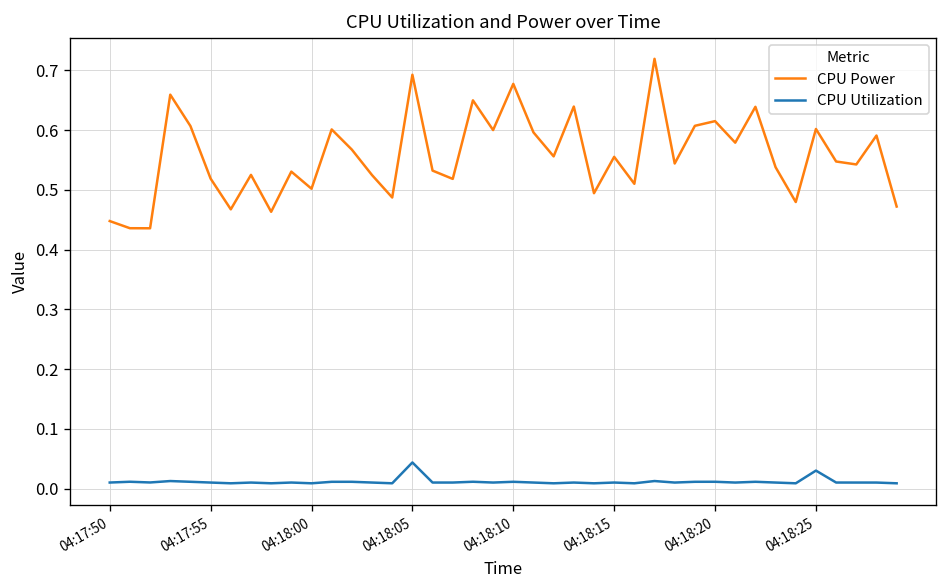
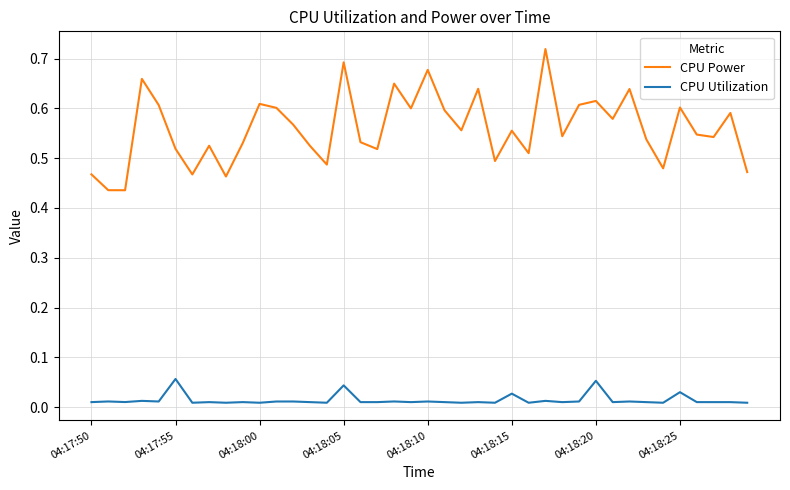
  {
    "CPU Power": {
-     "04:17:50": 0.45,
+     "04:17:50": 0.47,
      "04:17:55": 0.52,
-     "04:18:00": 0.50,
+     "04:18:00": 0.61,
      "04:18:05": 0.69,
      "04:18:10": 0.68,
      "04:18:15": 0.56,
      "04:18:20": 0.62,
      "04:18:25": 0.60
    },
    "CPU Utilization": {
      "04:17:50": 0.01,
-     "04:17:55": 0.01,
+     "04:17:55": 0.06,
      "04:18:00": 0.01,
      "04:18:05": 0.04,
      "04:18:10": 0.01,
-     "04:18:15": 0.01,
-     "04:18:20": 0.01,
+     "04:18:15": 0.03,
+     "04:18:20": 0.05,
      "04:18:25": 0.03
    }
  }
